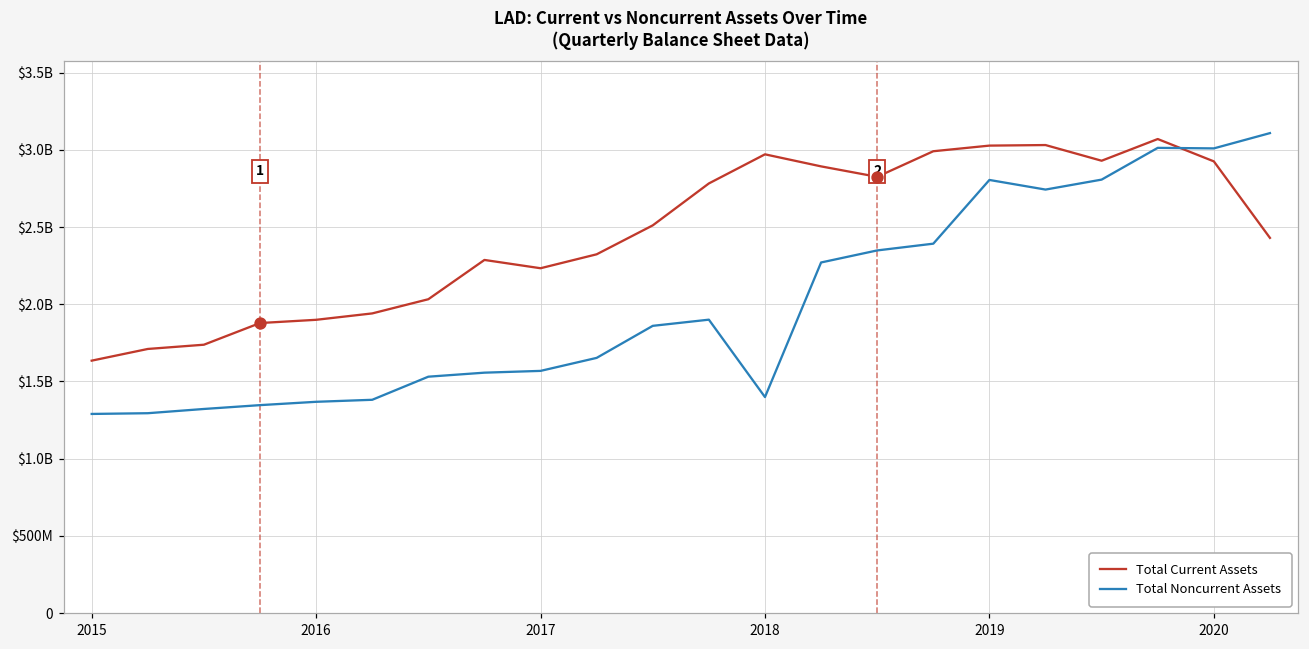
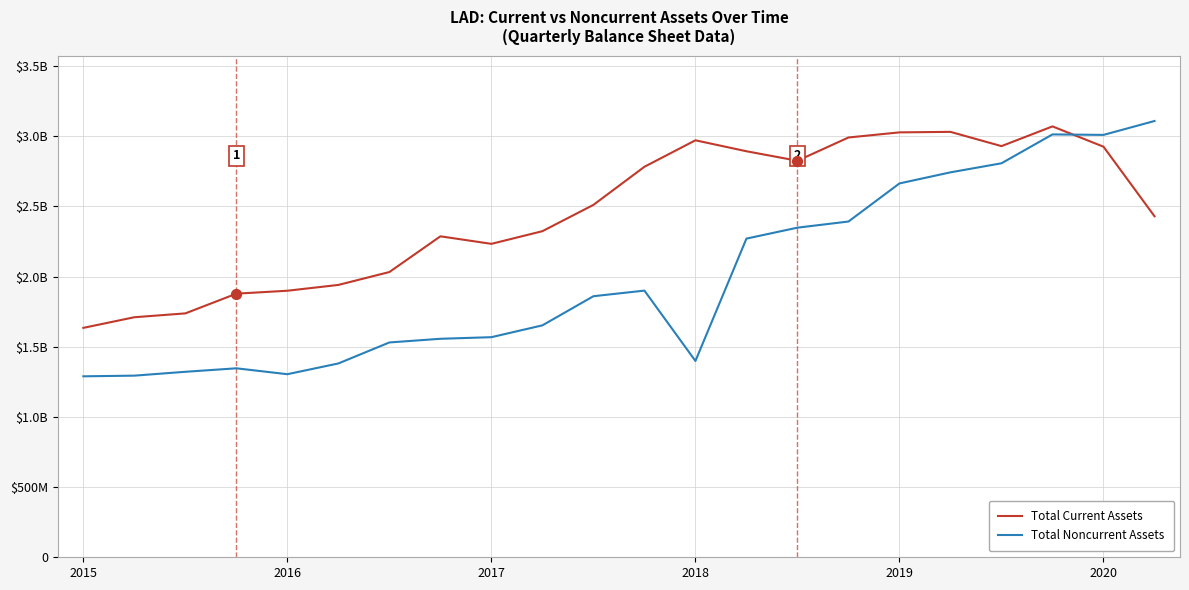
  {
    "Total Noncurrent Assets": {
      "2015": "$1290000000",
-     "2016": "$1370000000",
+     "2016": "$1300000000",
      "2017": "$1570000000",
      "2018": "$1400000000",
-     "2019": "$2810000000",
+     "2019": "$2660000000",
      "2020": "$3010000000"
    }
  }
